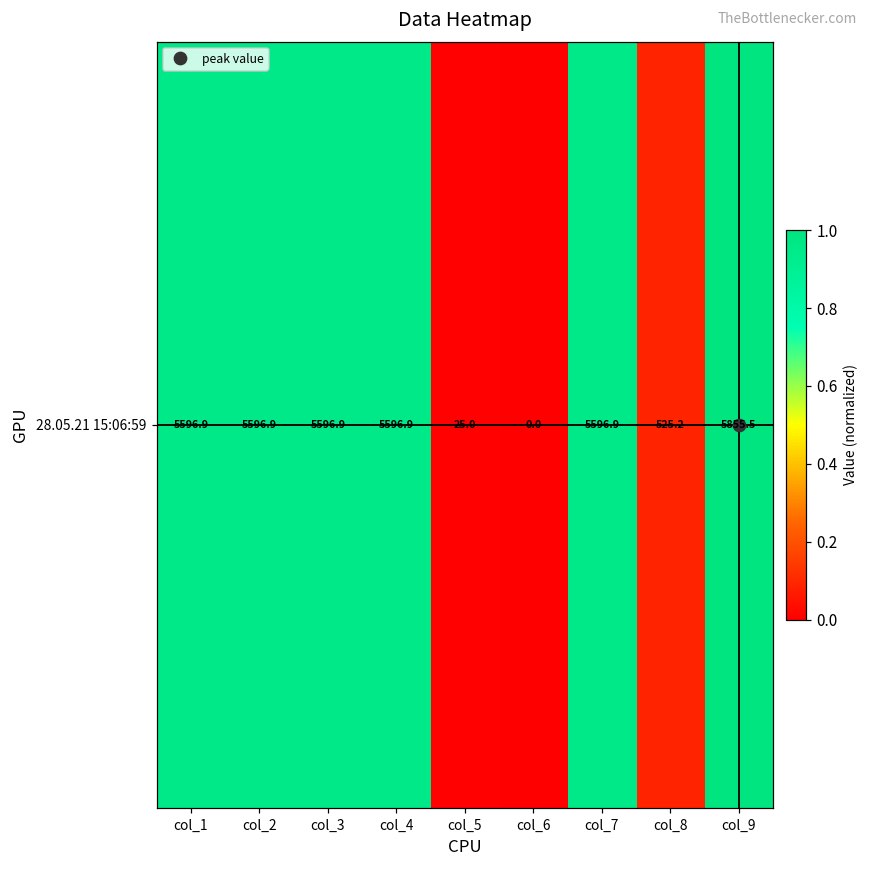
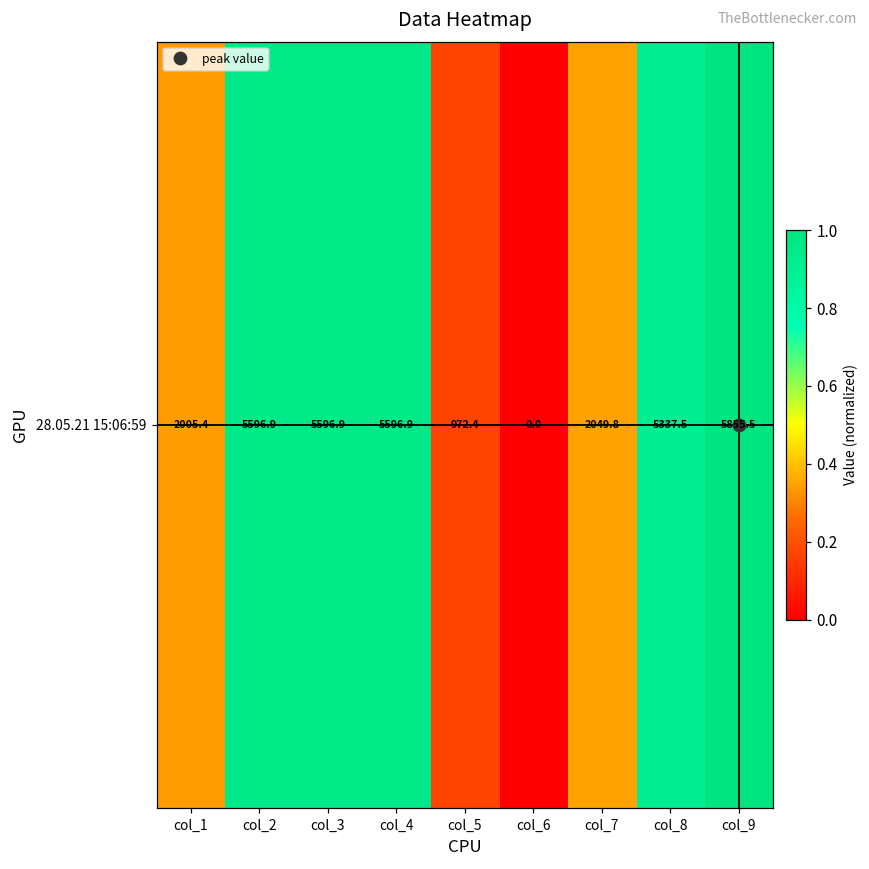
  {
    "28.05.21 15:06:59": {
-     "col_1": 5596.9,
+     "col_1": 2005.4,
      "col_2": 5596.9,
      "col_3": 5596.9,
      "col_4": 5596.9,
-     "col_5": 25.0,
+     "col_5": 972.4,
      "col_6": 0.0,
-     "col_7": 5596.9,
-     "col_8": 525.2
+     "col_7": 2049.8,
+     "col_8": 5337.5
    }
  }
